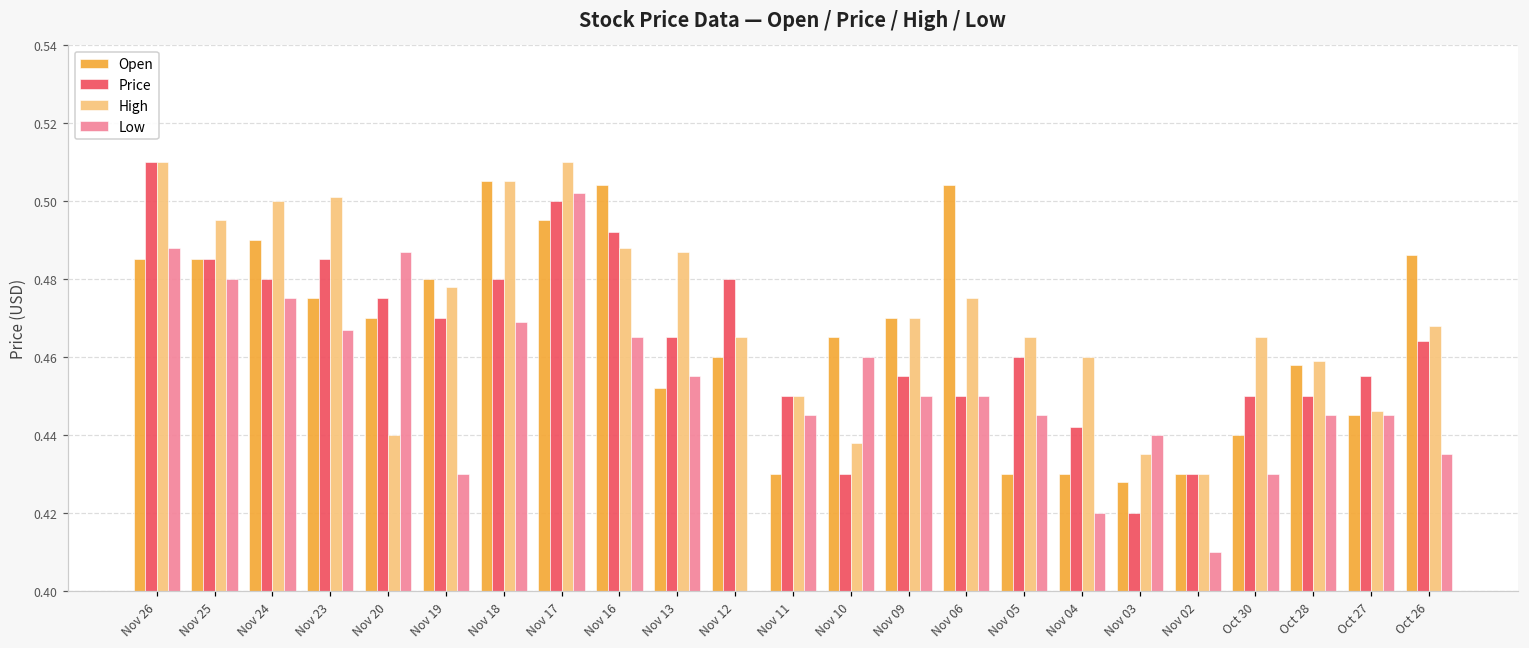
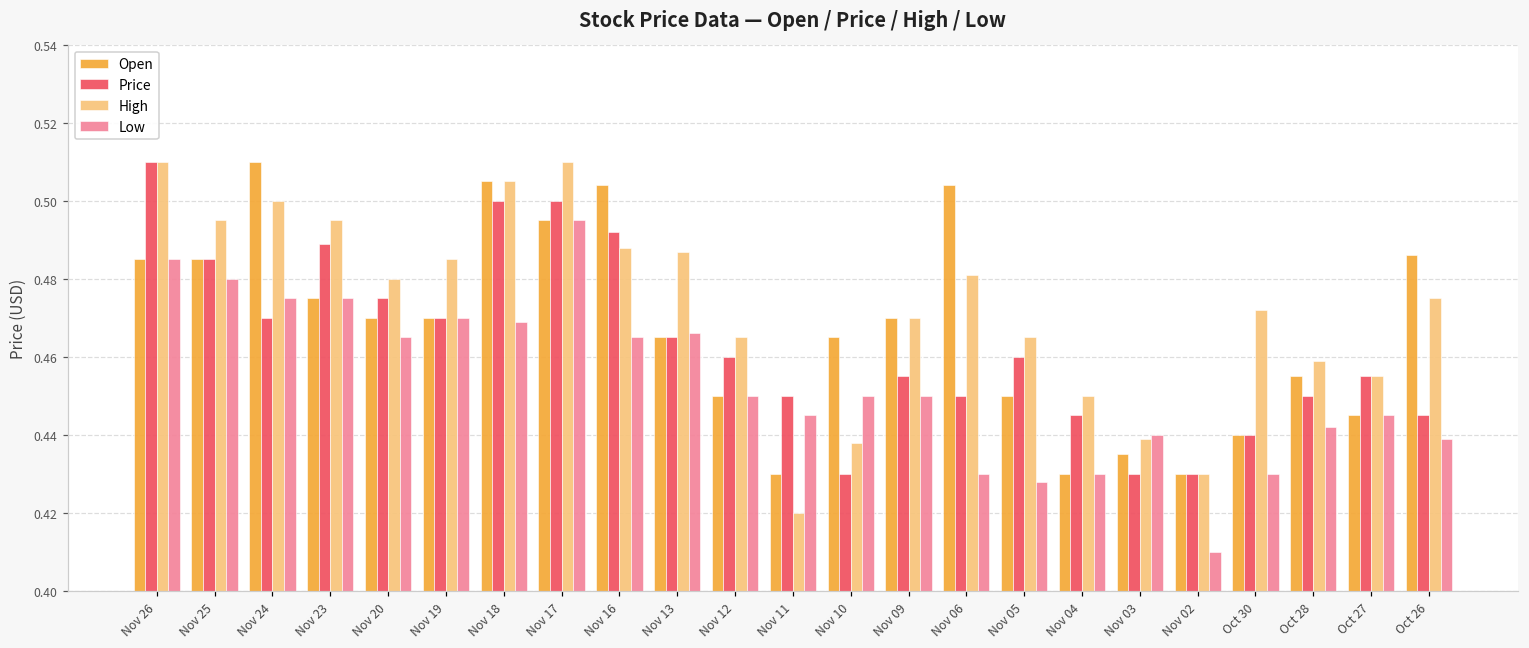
  {
    "Open": {
      "Nov 26": 0.485,
      "Nov 25": 0.485,
-     "Nov 24": 0.49,
+     "Nov 24": 0.51,
      "Nov 23": 0.475,
      "Nov 20": 0.470,
-     "Nov 19": 0.48,
+     "Nov 19": 0.47,
      "Nov 18": 0.505,
      "Nov 17": 0.495,
      "Nov 16": 0.504,
-     "Nov 13": 0.452,
-     "Nov 12": 0.46,
+     "Nov 13": 0.465,
+     "Nov 12": 0.45,
      "Nov 11": 0.430,
      "Nov 10": 0.465,
      "Nov 09": 0.470,
      "Nov 06": 0.504,
-     "Nov 05": 0.43,
+     "Nov 05": 0.45,
      "Nov 04": 0.430,
-     "Nov 03": 0.428,
+     "Nov 03": 0.435,
      "Nov 02": 0.430,
      "Oct 30": 0.440,
-     "Oct 28": 0.458,
+     "Oct 28": 0.455,
      "Oct 27": 0.445,
      "Oct 26": 0.486
    },
    "Price": {
      "Nov 26": 0.510,
      "Nov 25": 0.485,
-     "Nov 24": 0.48,
-     "Nov 23": 0.485,
+     "Nov 24": 0.47,
+     "Nov 23": 0.489,
      "Nov 20": 0.475,
      "Nov 19": 0.470,
-     "Nov 18": 0.48,
+     "Nov 18": 0.50,
      "Nov 17": 0.500,
      "Nov 16": 0.492,
      "Nov 13": 0.465,
-     "Nov 12": 0.48,
+     "Nov 12": 0.46,
      "Nov 11": 0.450,
      "Nov 10": 0.430,
      "Nov 09": 0.455,
      "Nov 06": 0.450,
      "Nov 05": 0.460,
-     "Nov 04": 0.442,
-     "Nov 03": 0.42,
+     "Nov 04": 0.445,
+     "Nov 03": 0.43,
      "Nov 02": 0.430,
-     "Oct 30": 0.45,
+     "Oct 30": 0.44,
      "Oct 28": 0.450,
      "Oct 27": 0.455,
-     "Oct 26": 0.464
+     "Oct 26": 0.445
    },
    "High": {
      "Nov 26": 0.510,
      "Nov 25": 0.495,
      "Nov 24": 0.500,
-     "Nov 23": 0.501,
-     "Nov 20": 0.44,
-     "Nov 19": 0.478,
+     "Nov 23": 0.495,
+     "Nov 20": 0.48,
+     "Nov 19": 0.485,
      "Nov 18": 0.505,
      "Nov 17": 0.510,
      "Nov 16": 0.488,
      "Nov 13": 0.487,
      "Nov 12": 0.465,
-     "Nov 11": 0.45,
+     "Nov 11": 0.42,
      "Nov 10": 0.438,
      "Nov 09": 0.470,
-     "Nov 06": 0.475,
+     "Nov 06": 0.481,
      "Nov 05": 0.465,
-     "Nov 04": 0.46,
-     "Nov 03": 0.435,
+     "Nov 04": 0.45,
+     "Nov 03": 0.439,
      "Nov 02": 0.430,
-     "Oct 30": 0.465,
+     "Oct 30": 0.472,
      "Oct 28": 0.459,
-     "Oct 27": 0.446,
-     "Oct 26": 0.468
+     "Oct 27": 0.455,
+     "Oct 26": 0.475
    },
    "Low": {
-     "Nov 26": 0.488,
+     "Nov 26": 0.485,
      "Nov 25": 0.480,
      "Nov 24": 0.475,
-     "Nov 23": 0.467,
-     "Nov 20": 0.487,
-     "Nov 19": 0.43,
+     "Nov 23": 0.475,
+     "Nov 20": 0.465,
+     "Nov 19": 0.47,
      "Nov 18": 0.469,
-     "Nov 17": 0.502,
+     "Nov 17": 0.495,
      "Nov 16": 0.465,
-     "Nov 13": 0.455,
-     "Nov 12": 0.40,
+     "Nov 13": 0.466,
+     "Nov 12": 0.45,
      "Nov 11": 0.445,
-     "Nov 10": 0.46,
+     "Nov 10": 0.45,
      "Nov 09": 0.450,
-     "Nov 06": 0.45,
-     "Nov 05": 0.445,
-     "Nov 04": 0.42,
+     "Nov 06": 0.43,
+     "Nov 05": 0.428,
+     "Nov 04": 0.43,
      "Nov 03": 0.440,
      "Nov 02": 0.410,
      "Oct 30": 0.430,
-     "Oct 28": 0.445,
+     "Oct 28": 0.442,
      "Oct 27": 0.445,
-     "Oct 26": 0.435
+     "Oct 26": 0.439
    }
  }
